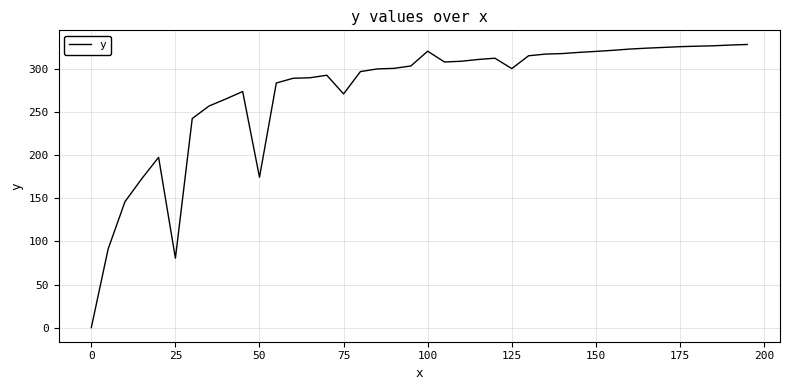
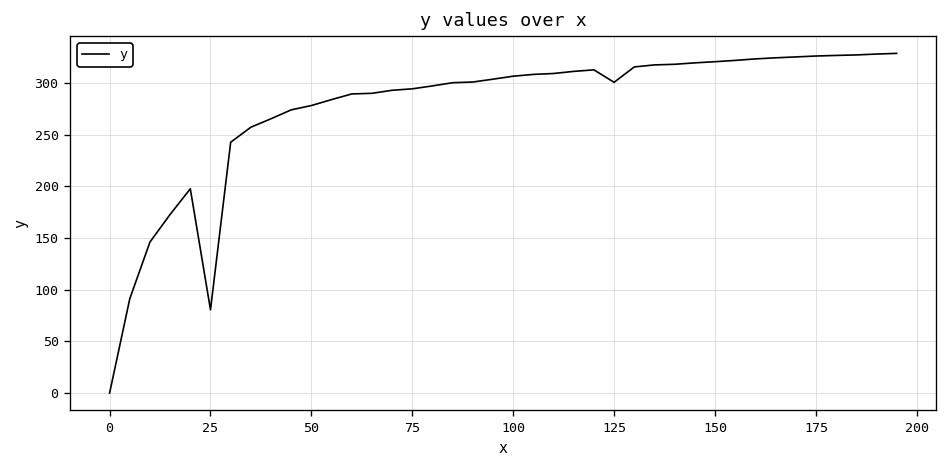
  {
    "0": 0,
    "25": 80,
-   "50": 170,
-   "75": 270,
-   "100": 320,
+   "50": 280,
+   "75": 290,
+   "100": 310,
    "125": 300,
    "150": 320,
    "175": 330
  }
